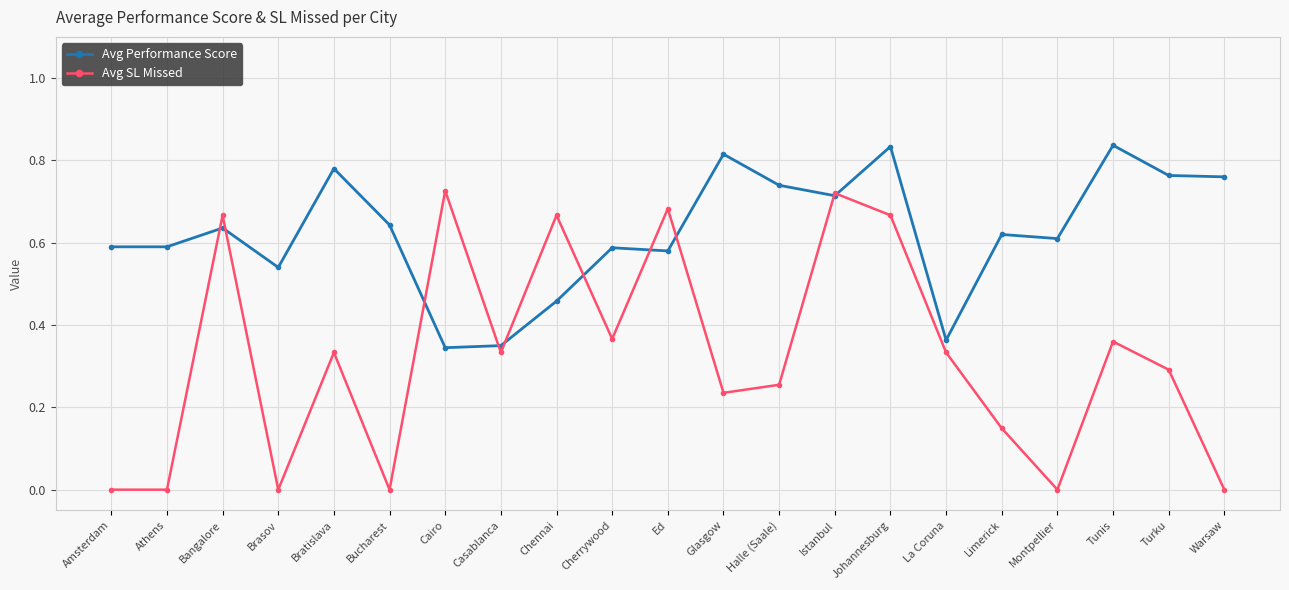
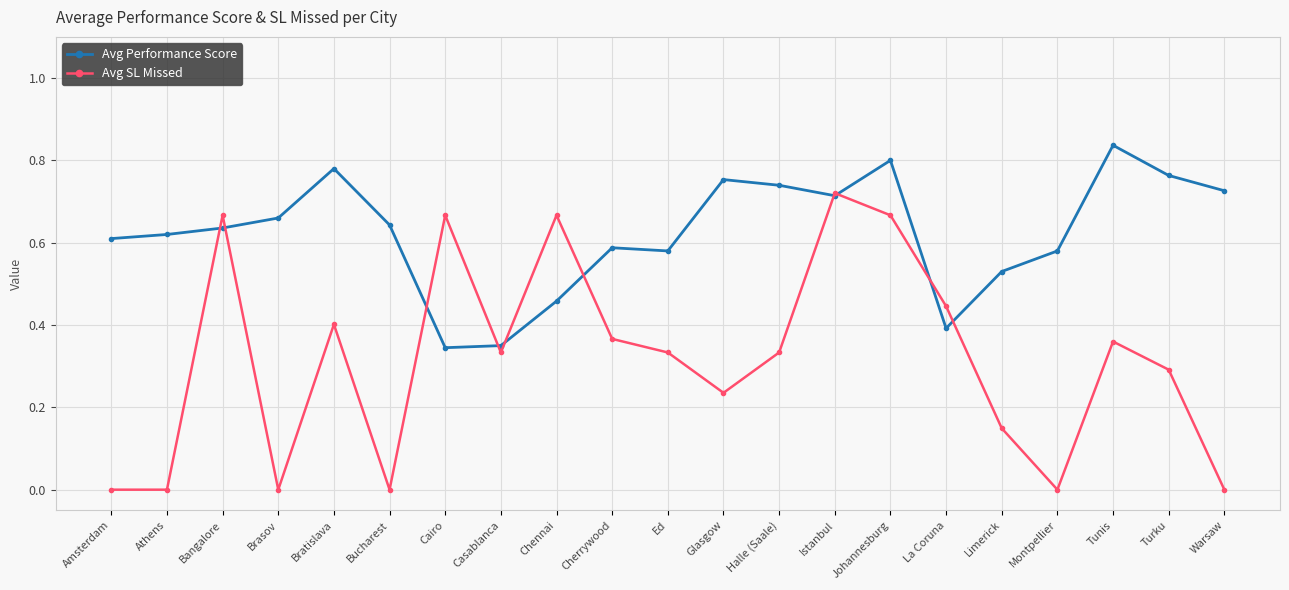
  {
    "Avg Performance Score": {
-     "Amsterdam": 0.59,
-     "Athens": 0.59,
+     "Amsterdam": 0.61,
+     "Athens": 0.62,
      "Bangalore": 0.64,
-     "Brasov": 0.54,
+     "Brasov": 0.66,
      "Bratislava": 0.78,
      "Bucharest": 0.64,
      "Cairo": 0.34,
      "Casablanca": 0.35,
      "Chennai": 0.46,
      "Cherrywood": 0.59,
      "Ed": 0.58,
-     "Glasgow": 0.82,
+     "Glasgow": 0.75,
      "Halle (Saale)": 0.74,
-     "Johannesburg": 0.83,
-     "La Coruna": 0.36,
-     "Limerick": 0.62,
-     "Montpellier": 0.61,
+     "Johannesburg": 0.80,
+     "La Coruna": 0.39,
+     "Limerick": 0.53,
+     "Montpellier": 0.58,
      "Tunis": 0.84,
      "Turku": 0.76,
-     "Warsaw": 0.76
+     "Warsaw": 0.73
    },
    "Avg SL Missed": {
      "Amsterdam": 0.00,
      "Athens": 0.00,
      "Bangalore": 0.67,
      "Brasov": 0.00,
-     "Bratislava": 0.33,
+     "Bratislava": 0.40,
      "Bucharest": 0.00,
-     "Cairo": 0.73,
+     "Cairo": 0.67,
      "Casablanca": 0.33,
      "Chennai": 0.67,
      "Cherrywood": 0.37,
-     "Ed": 0.68,
+     "Ed": 0.33,
      "Glasgow": 0.24,
-     "Halle (Saale)": 0.25,
+     "Halle (Saale)": 0.33,
      "Johannesburg": 0.67,
-     "La Coruna": 0.33,
+     "La Coruna": 0.45,
      "Limerick": 0.15,
      "Montpellier": 0.00,
      "Tunis": 0.36,
      "Turku": 0.29,
      "Warsaw": 0.00
    }
  }
